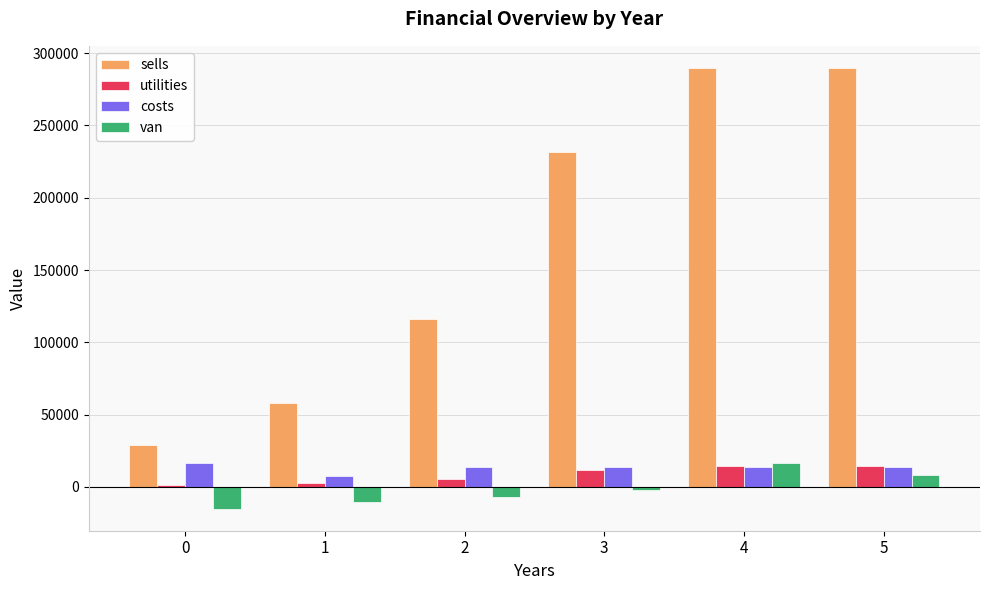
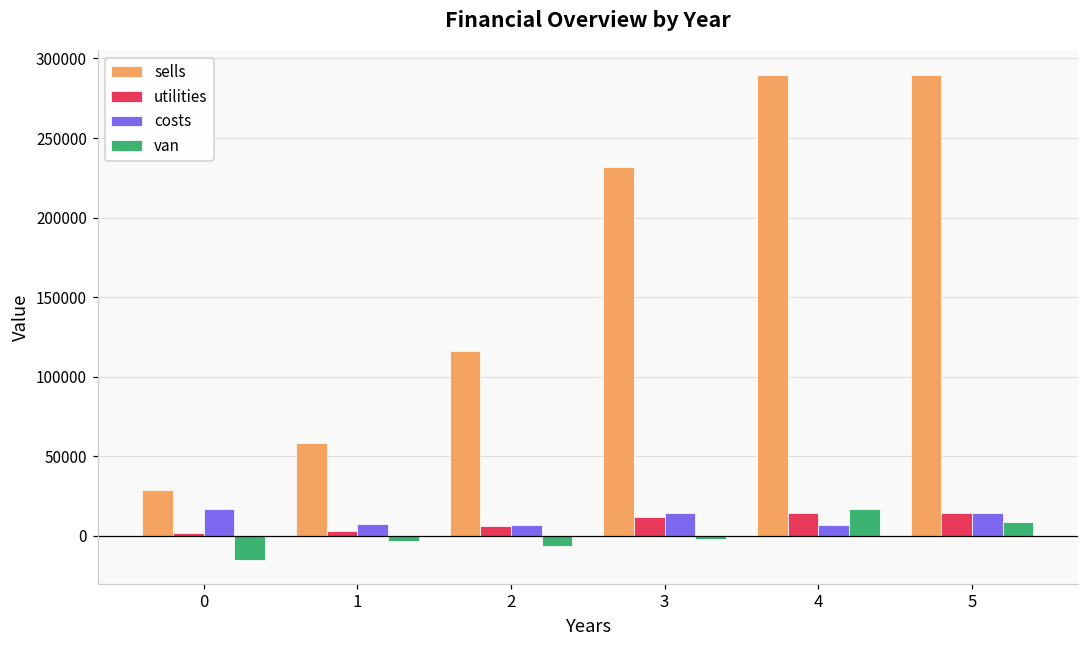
  {
    "sells": {
      "0": 29000,
      "1": 58000,
      "2": 116000,
      "3": 232000,
      "4": 290000,
      "5": 290000
    },
    "utilities": {
      "1": 3000,
      "2": 6000,
      "3": 12000,
      "4": 14000,
      "5": 14000
    },
    "costs": {
      "0": 16000,
      "1": 7000,
-     "2": 14000,
+     "2": 7000,
      "3": 14000,
-     "4": 14000,
+     "4": 7000,
      "5": 14000
    },
    "van": {
      "0": -15000,
-     "1": -10000,
+     "1": -3000,
      "2": -7000,
      "3": -2000,
      "4": 17000,
      "5": 8000
    }
  }
